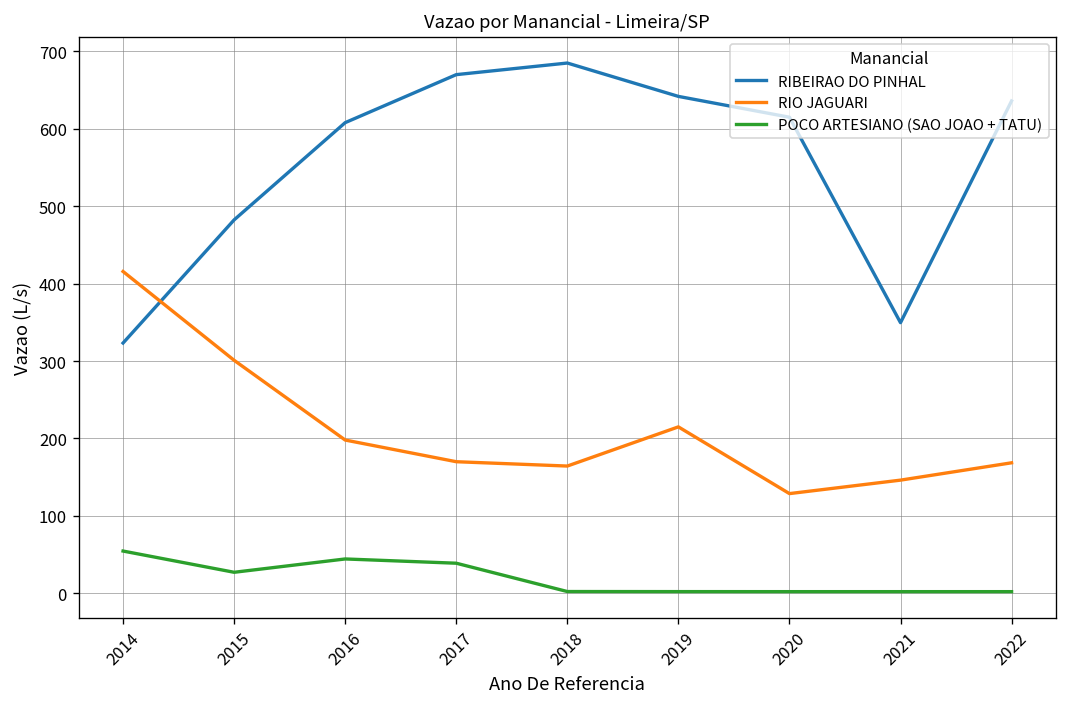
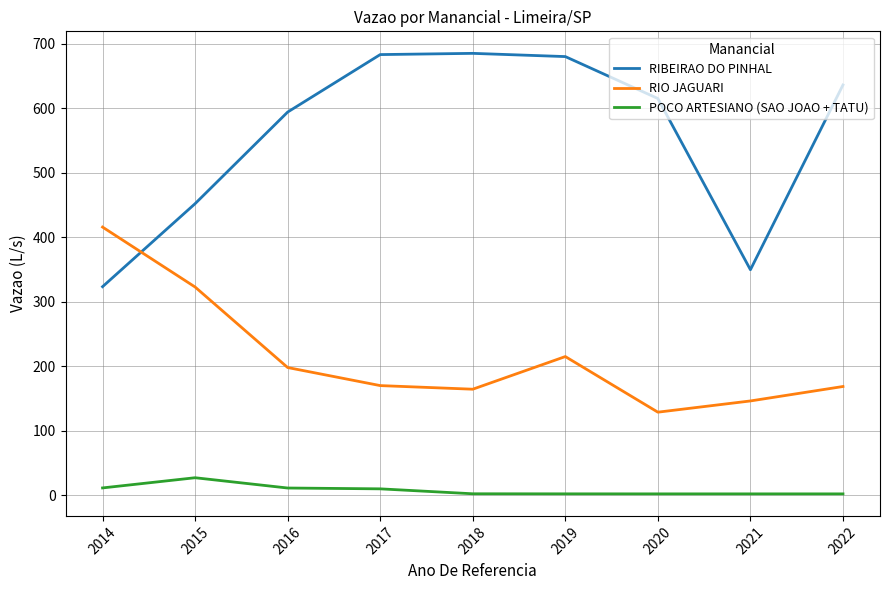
  {
    "RIBEIRAO DO PINHAL": {
      "2014": 320,
-     "2015": 480,
-     "2016": 610,
-     "2017": 670,
+     "2015": 450,
+     "2016": 590,
+     "2017": 680,
      "2018": 690,
-     "2019": 640,
+     "2019": 680,
      "2021": 350
    },
    "RIO JAGUARI": {
      "2014": 420,
-     "2015": 300,
+     "2015": 320,
      "2016": 200,
      "2017": 170,
      "2018": 160,
      "2019": 220,
      "2020": 130,
      "2021": 150,
      "2022": 170
    },
    "POCO ARTESIANO (SAO JOAO + TATU)": {
-     "2014": 50,
+     "2014": 10,
      "2015": 30,
-     "2016": 40,
-     "2017": 40,
+     "2016": 10,
+     "2017": 10,
      "2018": 0,
      "2019": 0,
      "2020": 0,
      "2021": 0,
      "2022": 0
    }
  }
